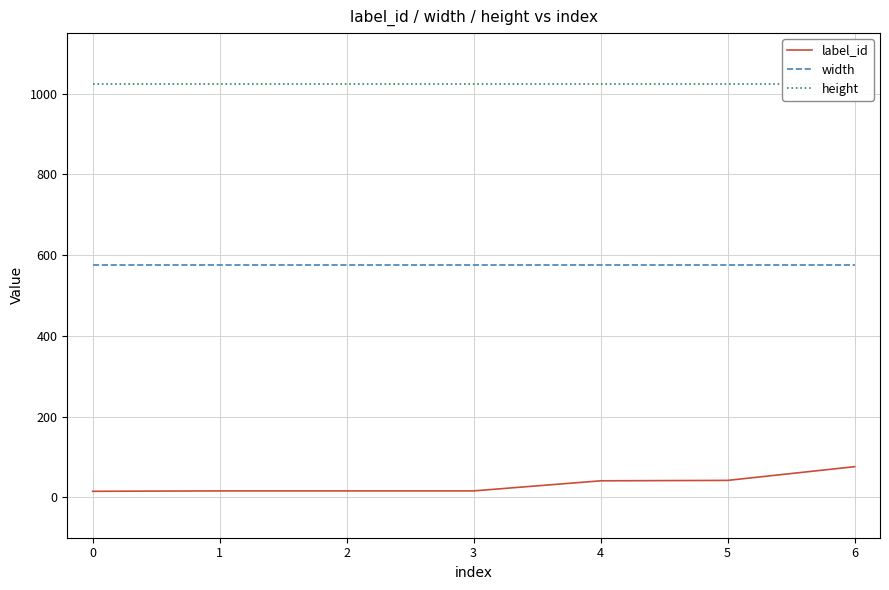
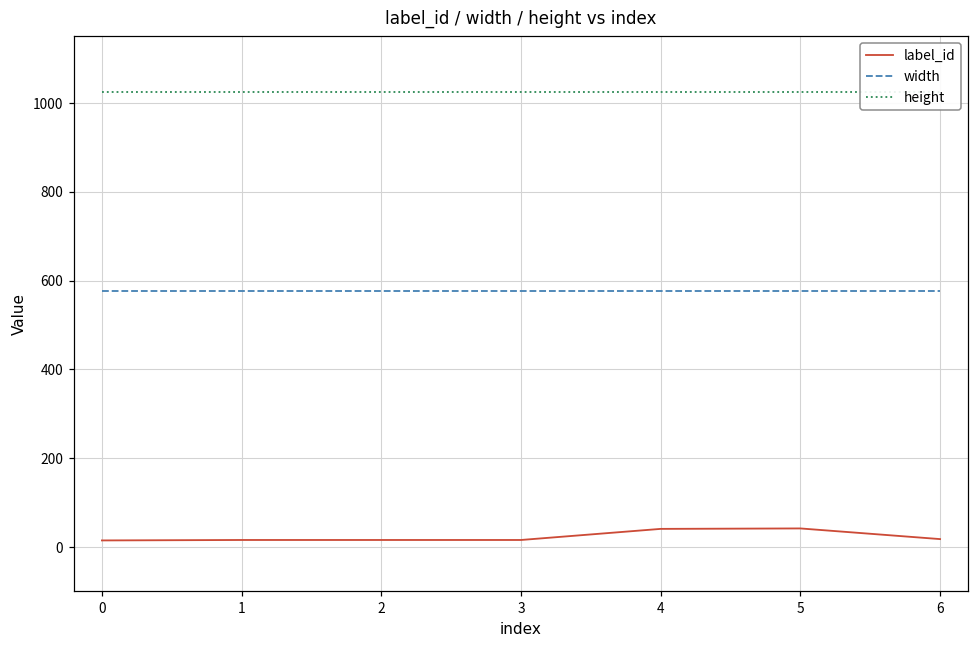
  {
    "label_id": {
      "0": 20,
      "1": 20,
      "2": 20,
      "3": 20,
      "4": 40,
      "5": 40,
-     "6": 80
+     "6": 20
    },
    "width": {
      "0": 580,
      "1": 580,
      "2": 580,
      "3": 580,
      "4": 580,
      "5": 580,
      "6": 580
    },
    "height": {
      "0": 1020,
      "1": 1020,
      "2": 1020,
      "3": 1020,
      "4": 1020,
      "5": 1020
    }
  }
